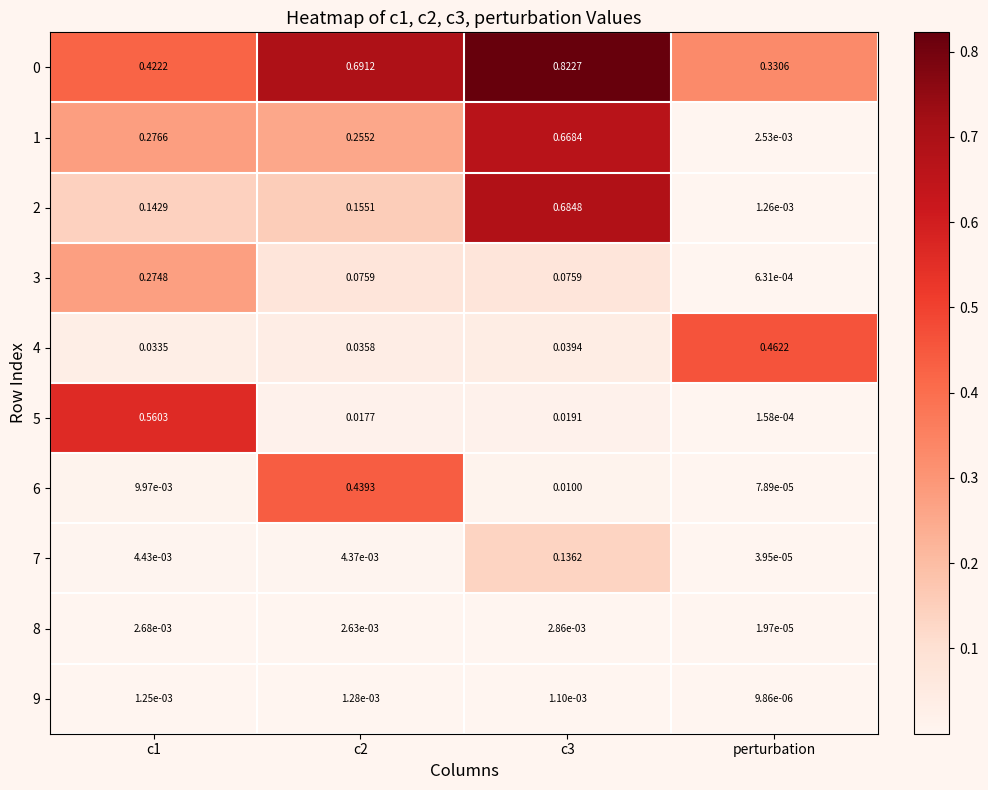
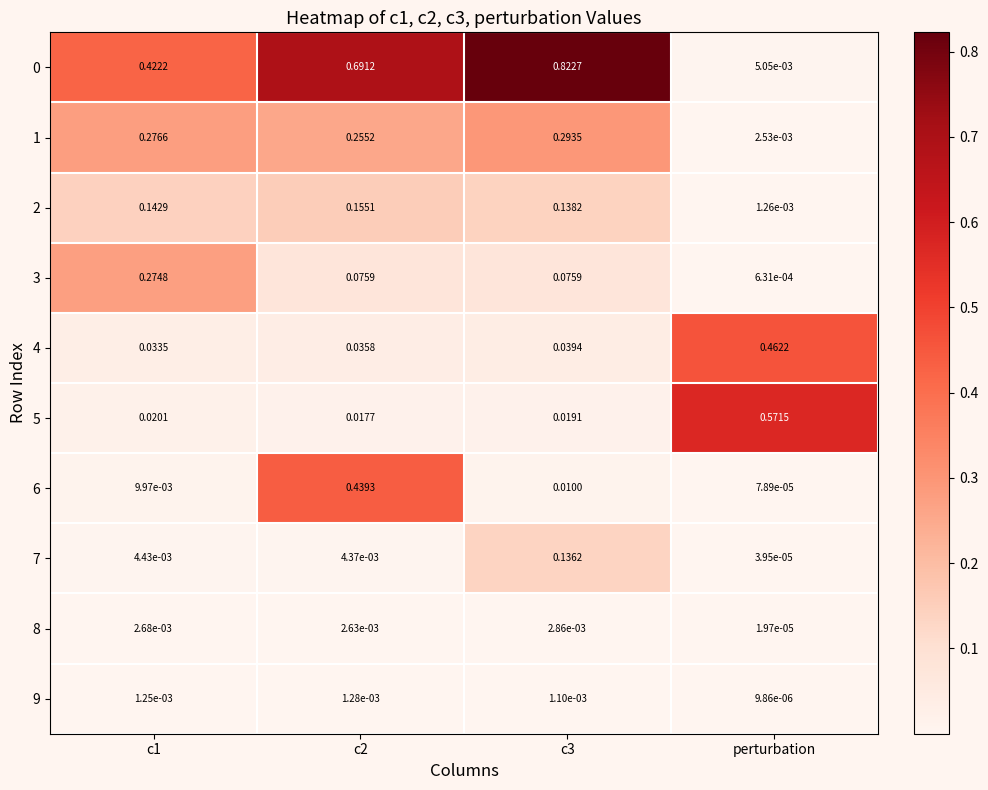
  {
    "0": {
      "c1": "0.4222",
      "c2": "0.6912",
      "c3": "0.8227",
-     "perturbation": "0.3306"
+     "perturbation": "5.05e-03"
    },
    "1": {
      "c1": "0.2766",
      "c2": "0.2552",
-     "c3": "0.6684",
+     "c3": "0.2935",
      "perturbation": "2.53e-03"
    },
    "2": {
      "c1": "0.1429",
      "c2": "0.1551",
-     "c3": "0.6848",
+     "c3": "0.1382",
      "perturbation": "1.26e-03"
    },
    "3": {
      "c1": "0.2748",
      "c2": "0.0759",
      "c3": "0.0759",
      "perturbation": "6.31e-04"
    },
    "4": {
      "c1": "0.0335",
      "c2": "0.0358",
      "c3": "0.0394",
      "perturbation": "0.4622"
    },
    "5": {
-     "c1": "0.5603",
+     "c1": "0.0201",
      "c2": "0.0177",
      "c3": "0.0191",
-     "perturbation": "1.58e-04"
+     "perturbation": "0.5715"
    },
    "6": {
      "c1": "9.97e-03",
      "c2": "0.4393",
      "c3": "0.0100",
      "perturbation": "7.89e-05"
    },
    "7": {
      "c1": "4.43e-03",
      "c2": "4.37e-03",
      "c3": "0.1362",
      "perturbation": "3.95e-05"
    },
    "8": {
      "c1": "2.68e-03",
      "c2": "2.63e-03",
      "c3": "2.86e-03",
      "perturbation": "1.97e-05"
    },
    "9": {
      "c1": "1.25e-03",
      "c2": "1.28e-03",
      "c3": "1.10e-03",
      "perturbation": "9.86e-06"
    }
  }
